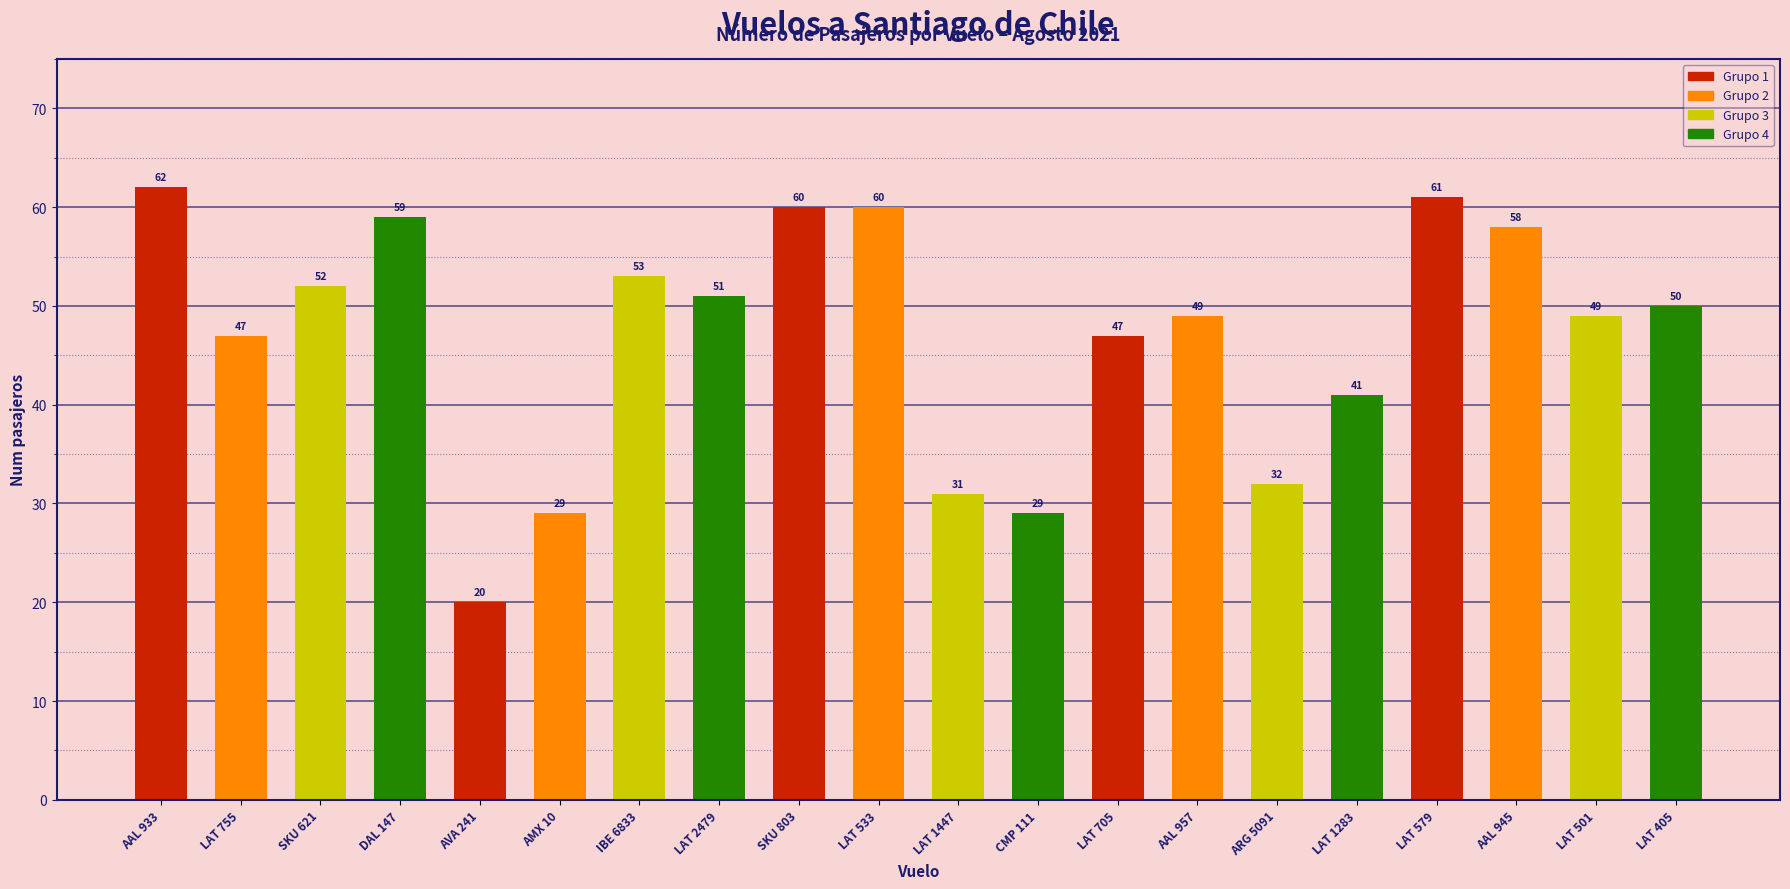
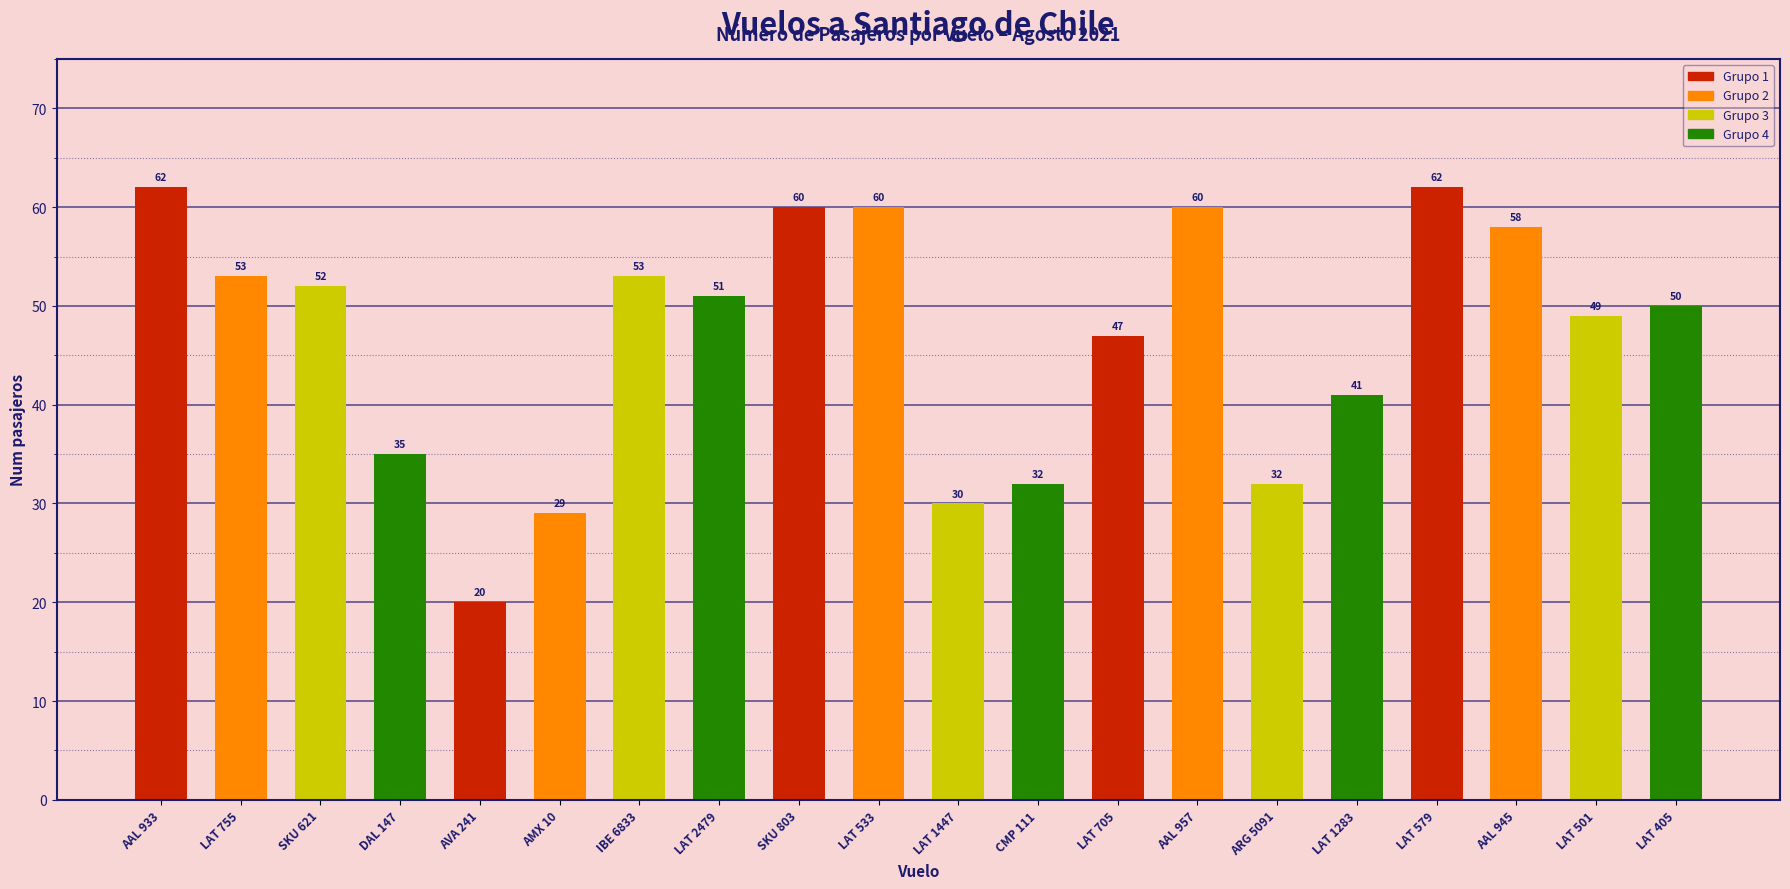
  {
    "AAL 933": 62,
-   "LAT 755": 47,
+   "LAT 755": 53,
    "SKU 621": 52,
-   "DAL 147": 59,
+   "DAL 147": 35,
    "AVA 241": 20,
    "AMX 10": 29,
    "IBE 6833": 53,
    "LAT 2479": 51,
    "SKU 803": 60,
    "LAT 533": 60,
-   "LAT 1447": 31,
-   "CMP 111": 29,
+   "LAT 1447": 30,
+   "CMP 111": 32,
    "LAT 705": 47,
-   "AAL 957": 49,
+   "AAL 957": 60,
    "ARG 5091": 32,
    "LAT 1283": 41,
-   "LAT 579": 61,
+   "LAT 579": 62,
    "AAL 945": 58,
    "LAT 501": 49,
    "LAT 405": 50
  }
